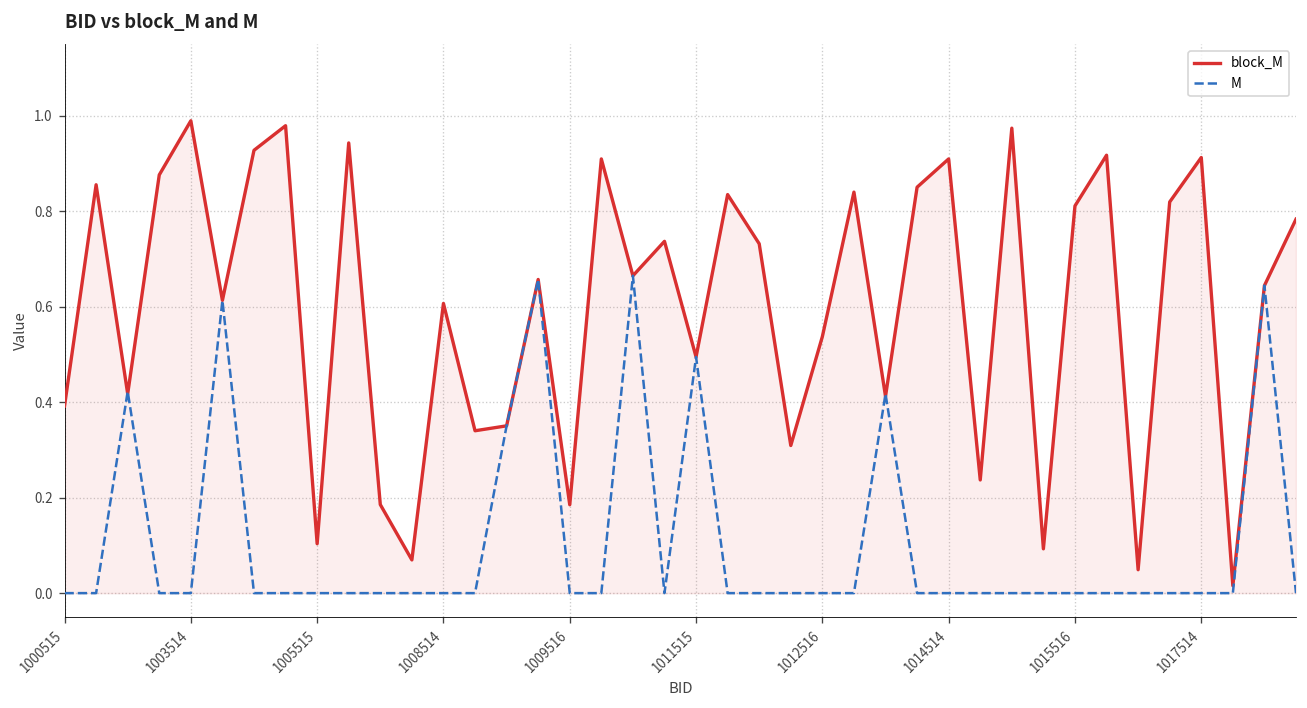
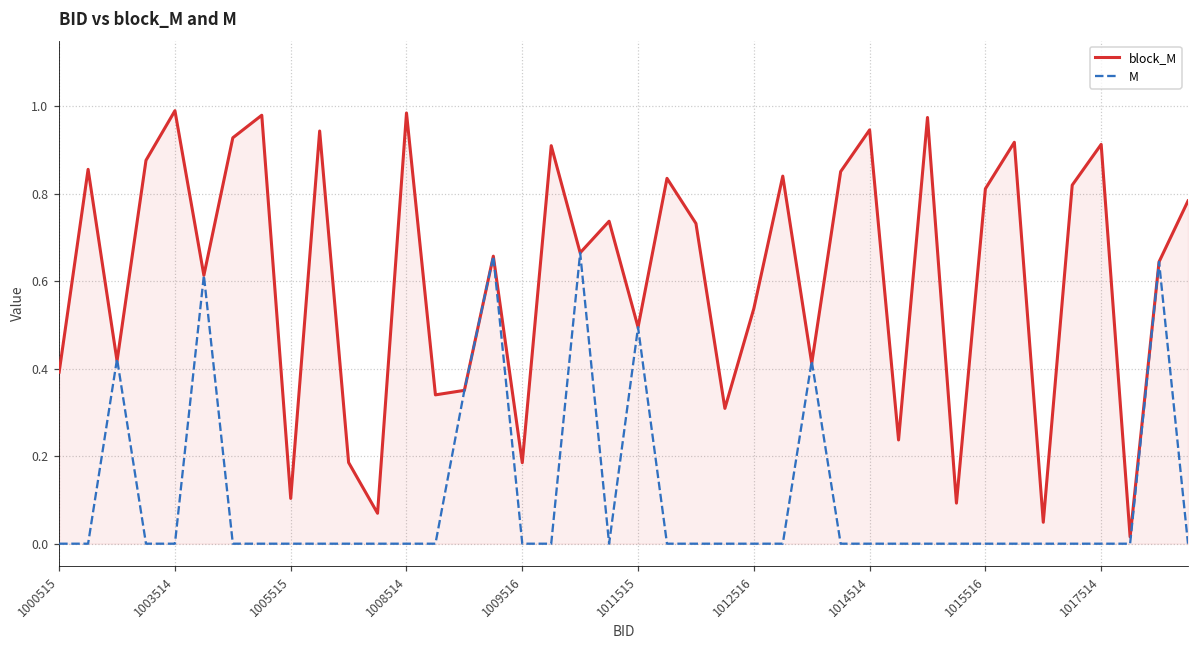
  {
    "block_M": {
      "1000515": 0.39,
      "1003514": 0.99,
      "1005515": 0.10,
-     "1008514": 0.61,
+     "1008514": 0.98,
      "1009516": 0.19,
      "1012516": 0.54,
-     "1014514": 0.91,
+     "1014514": 0.95,
      "1015516": 0.81,
      "1017514": 0.91
    },
    "M": {
      "1000515": 0.00,
      "1003514": 0.00,
      "1005515": 0.00,
      "1008514": 0.00,
      "1009516": 0.00,
      "1012516": 0.00,
      "1014514": 0.00,
      "1015516": 0.00,
      "1017514": 0.00
    }
  }
